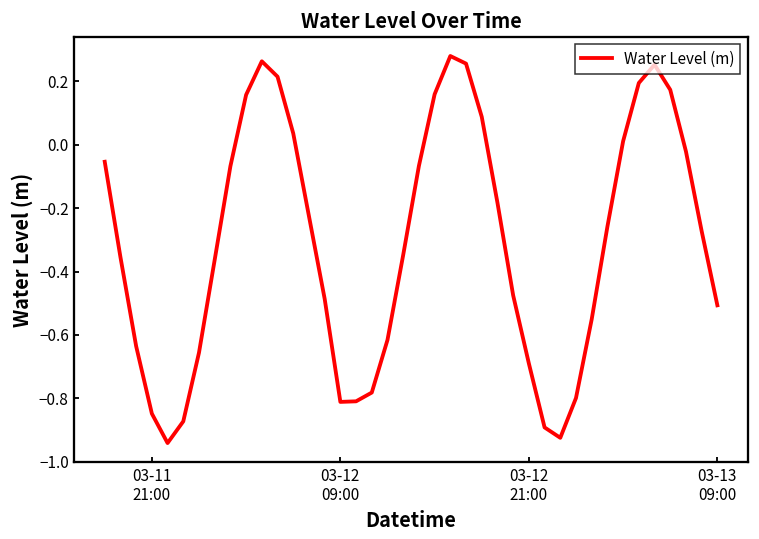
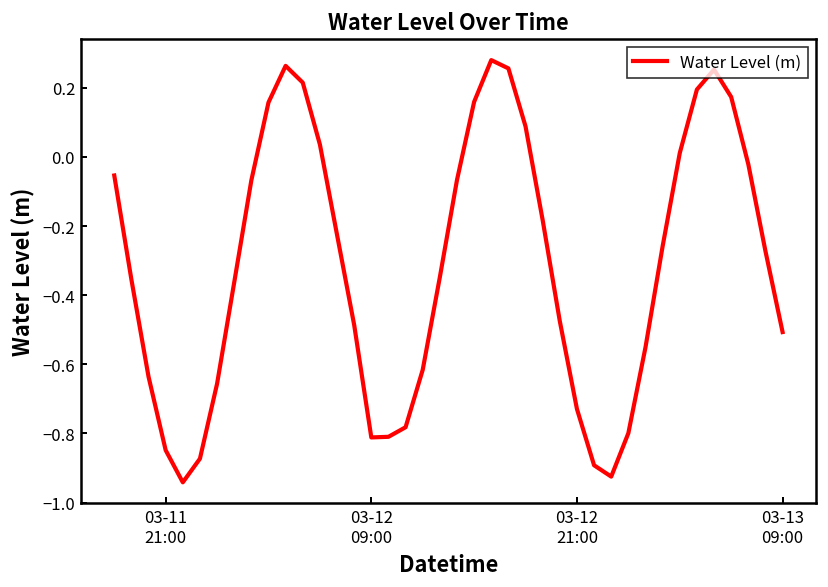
  {
    "03-11 21:00": -0.85,
    "03-12 09:00": -0.81,
-   "03-12 21:00": -0.69,
+   "03-12 21:00": -0.73,
    "03-13 09:00": -0.51
  }
